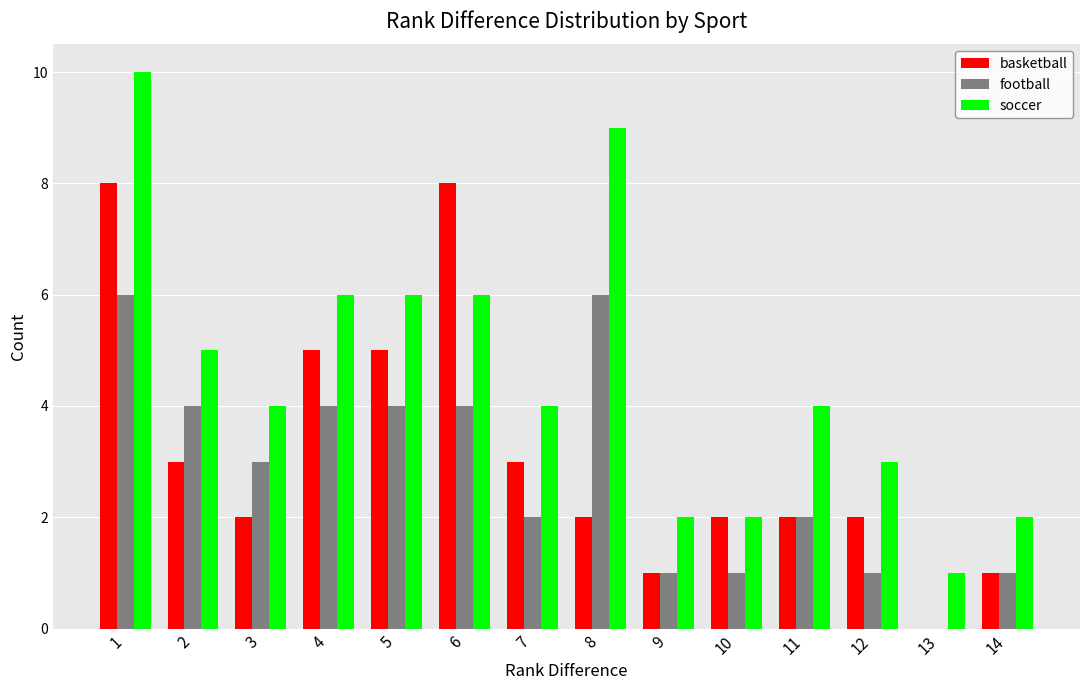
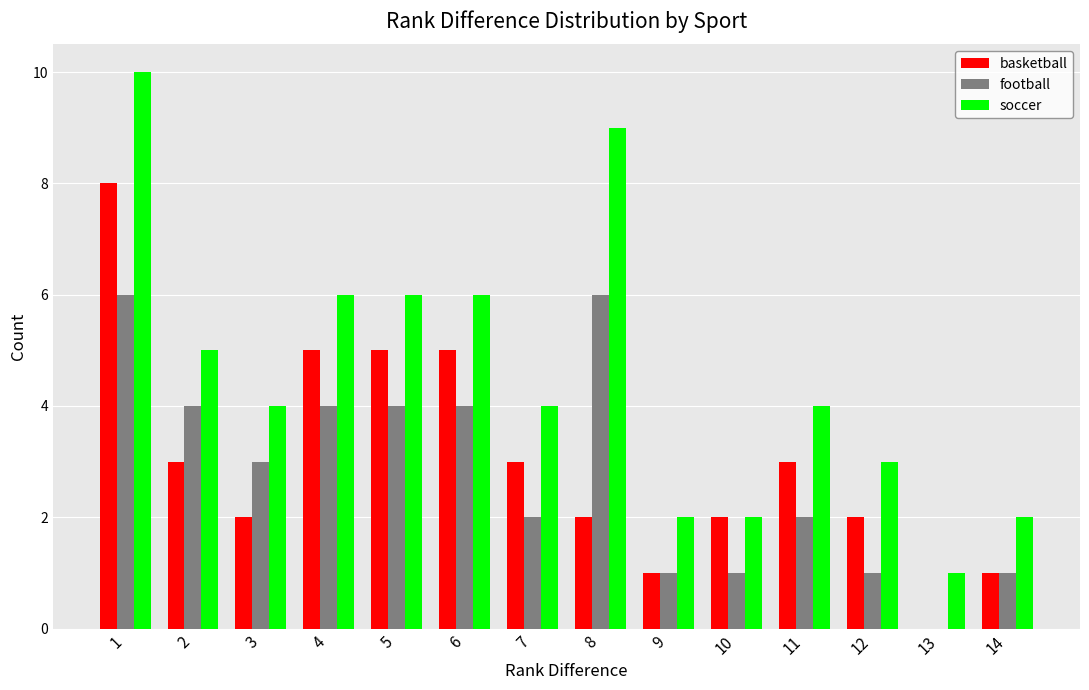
  {
    "basketball": {
      "1": 8,
      "2": 3,
      "3": 2,
      "4": 5,
      "5": 5,
-     "6": 8,
+     "6": 5,
      "7": 3,
      "8": 2,
      "9": 1,
      "10": 2,
-     "11": 2,
+     "11": 3,
      "12": 2,
      "13": 0,
      "14": 1
    },
    "football": {
      "1": 6,
      "2": 4,
      "3": 3,
      "4": 4,
      "5": 4,
      "6": 4,
      "7": 2,
      "8": 6,
      "9": 1,
      "10": 1,
      "11": 2,
      "12": 1,
      "13": 0,
      "14": 1
    },
    "soccer": {
      "1": 10,
      "2": 5,
      "3": 4,
      "4": 6,
      "5": 6,
      "6": 6,
      "7": 4,
      "8": 9,
      "9": 2,
      "10": 2,
      "11": 4,
      "12": 3,
      "13": 1,
      "14": 2
    }
  }
